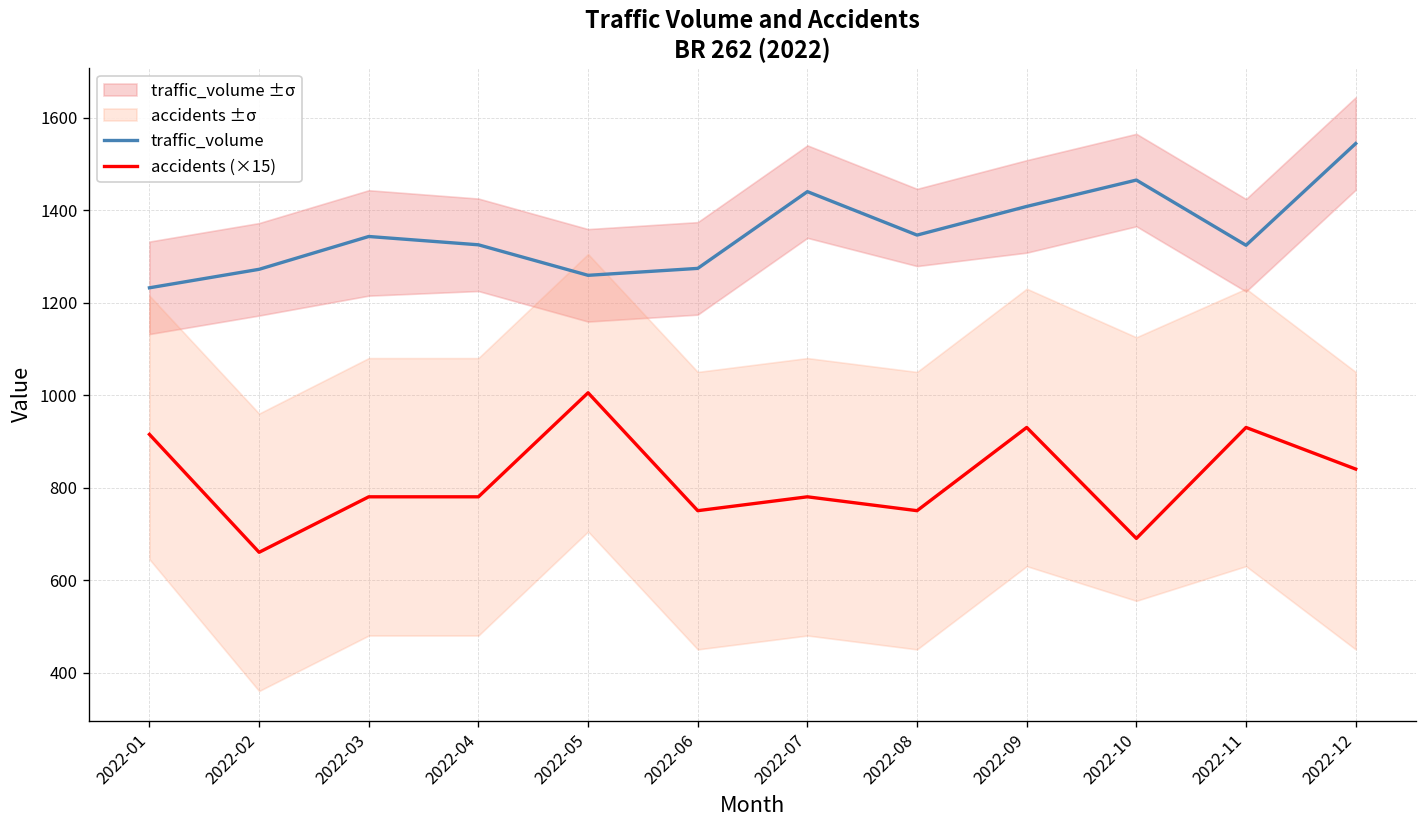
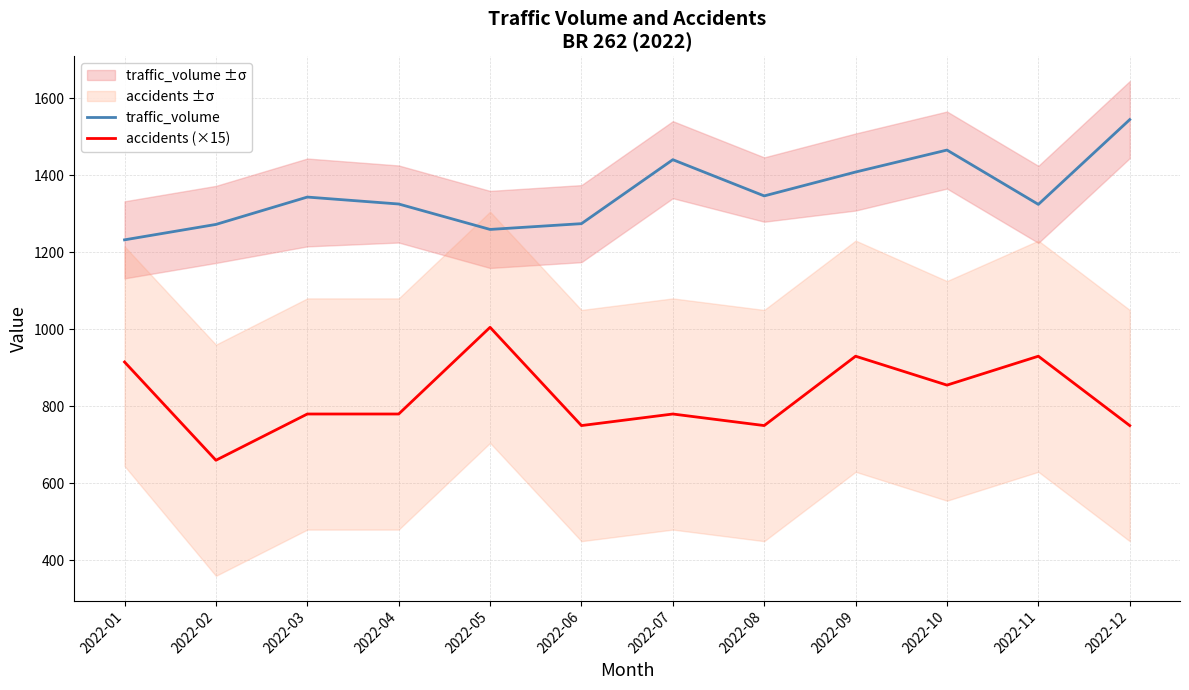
  {
    "traffic_volume": {
      "2022-01": 1230,
      "2022-02": 1270,
      "2022-03": 1340,
      "2022-04": 1330,
      "2022-05": 1260,
      "2022-06": 1270,
      "2022-07": 1440,
      "2022-08": 1350,
      "2022-09": 1410,
      "2022-10": 1470,
      "2022-11": 1320,
      "2022-12": 1540
    },
    "accidents (×15)": {
      "2022-01": 920,
      "2022-02": 660,
      "2022-03": 780,
      "2022-04": 780,
      "2022-05": 1010,
      "2022-06": 750,
      "2022-07": 780,
      "2022-08": 750,
      "2022-09": 930,
-     "2022-10": 690,
+     "2022-10": 860,
      "2022-11": 930,
-     "2022-12": 840
+     "2022-12": 750
    }
  }
